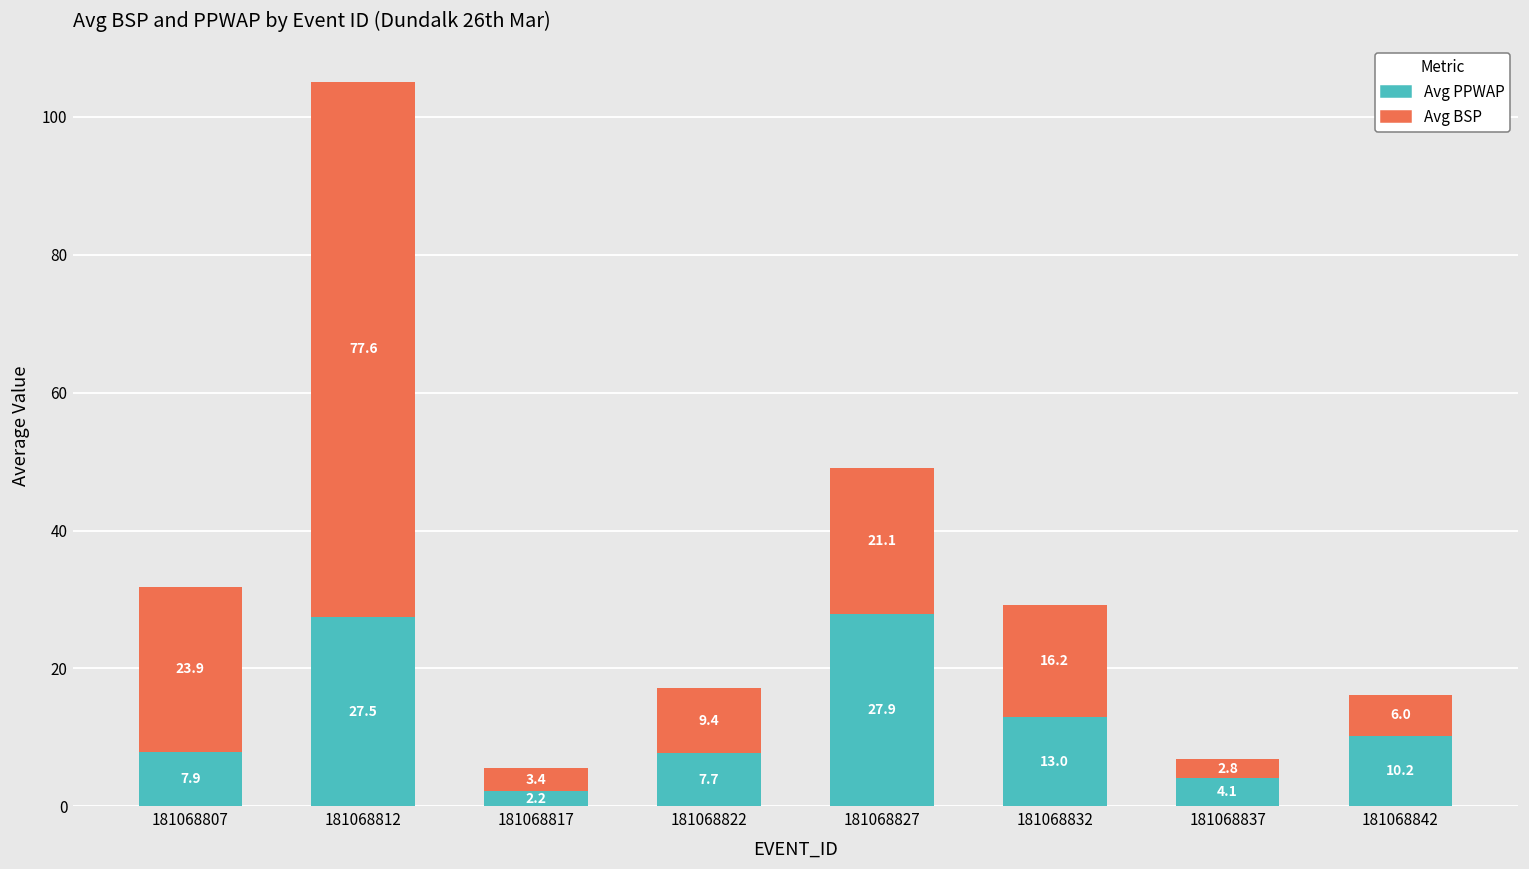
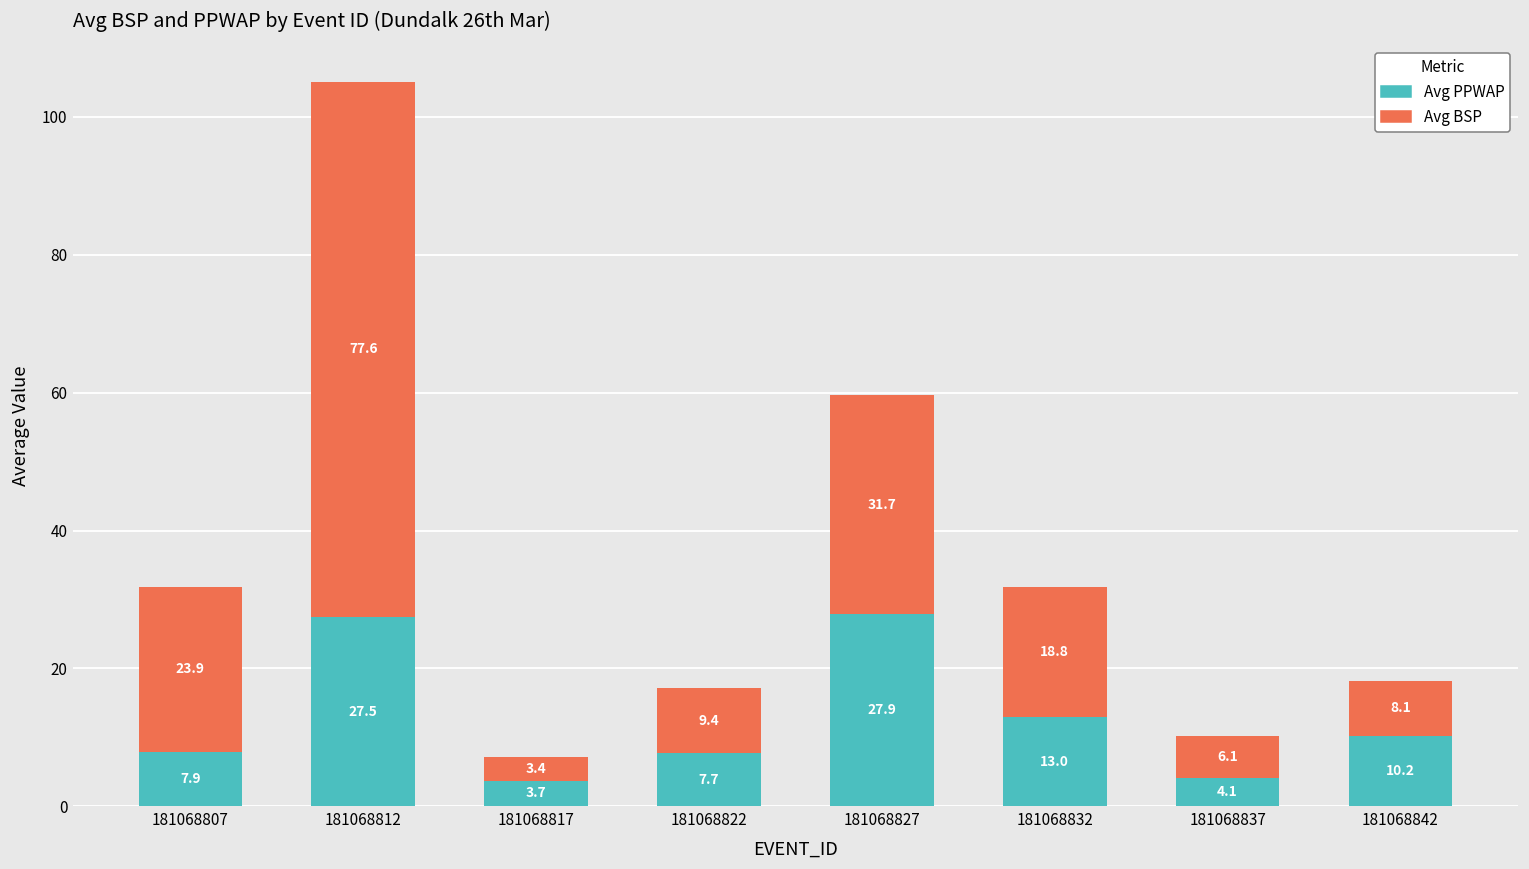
  {
    "Avg PPWAP": {
      "181068807": 7.9,
      "181068812": 27.5,
-     "181068817": 2.2,
+     "181068817": 3.7,
      "181068822": 7.7,
      "181068827": 27.9,
      "181068832": 13.0,
      "181068837": 4.1,
      "181068842": 10.2
    },
    "Avg BSP": {
      "181068807": 23.9,
      "181068812": 77.6,
      "181068817": 3.4,
      "181068822": 9.4,
-     "181068827": 21.1,
-     "181068832": 16.2,
-     "181068837": 2.8,
-     "181068842": 6.0
+     "181068827": 31.7,
+     "181068832": 18.8,
+     "181068837": 6.1,
+     "181068842": 8.1
    }
  }
